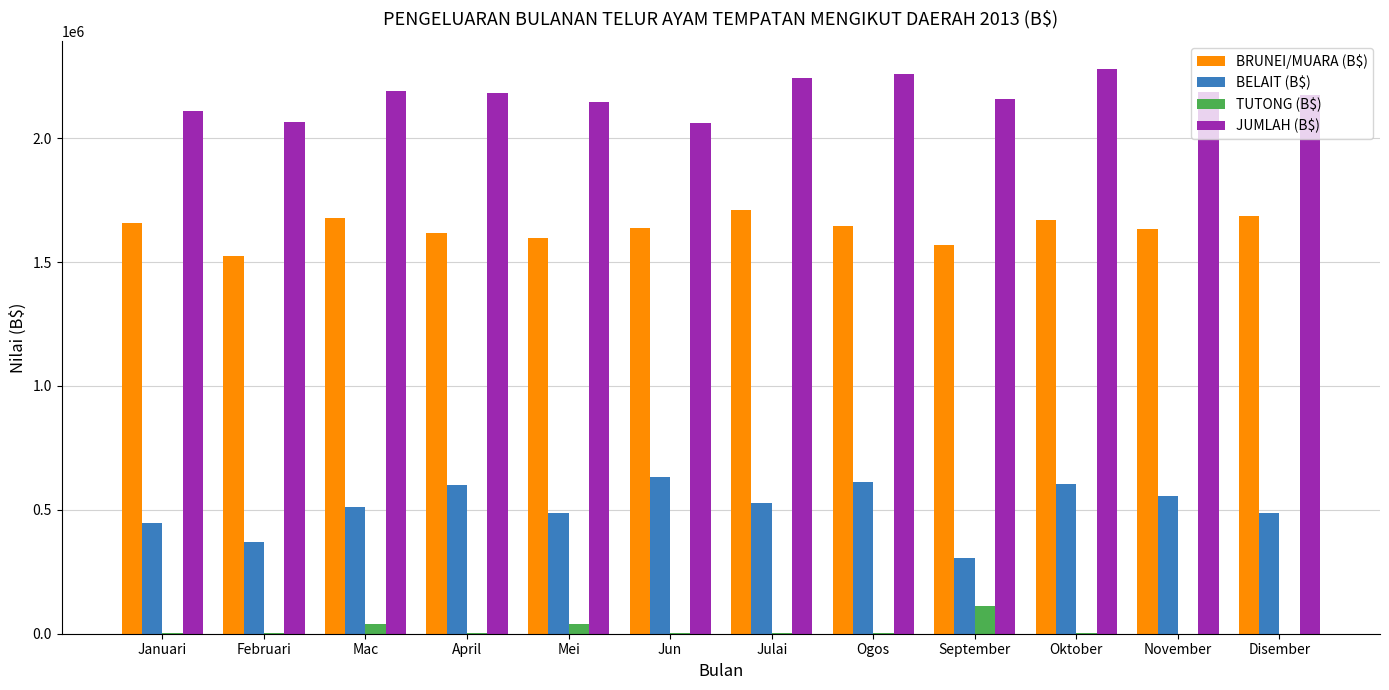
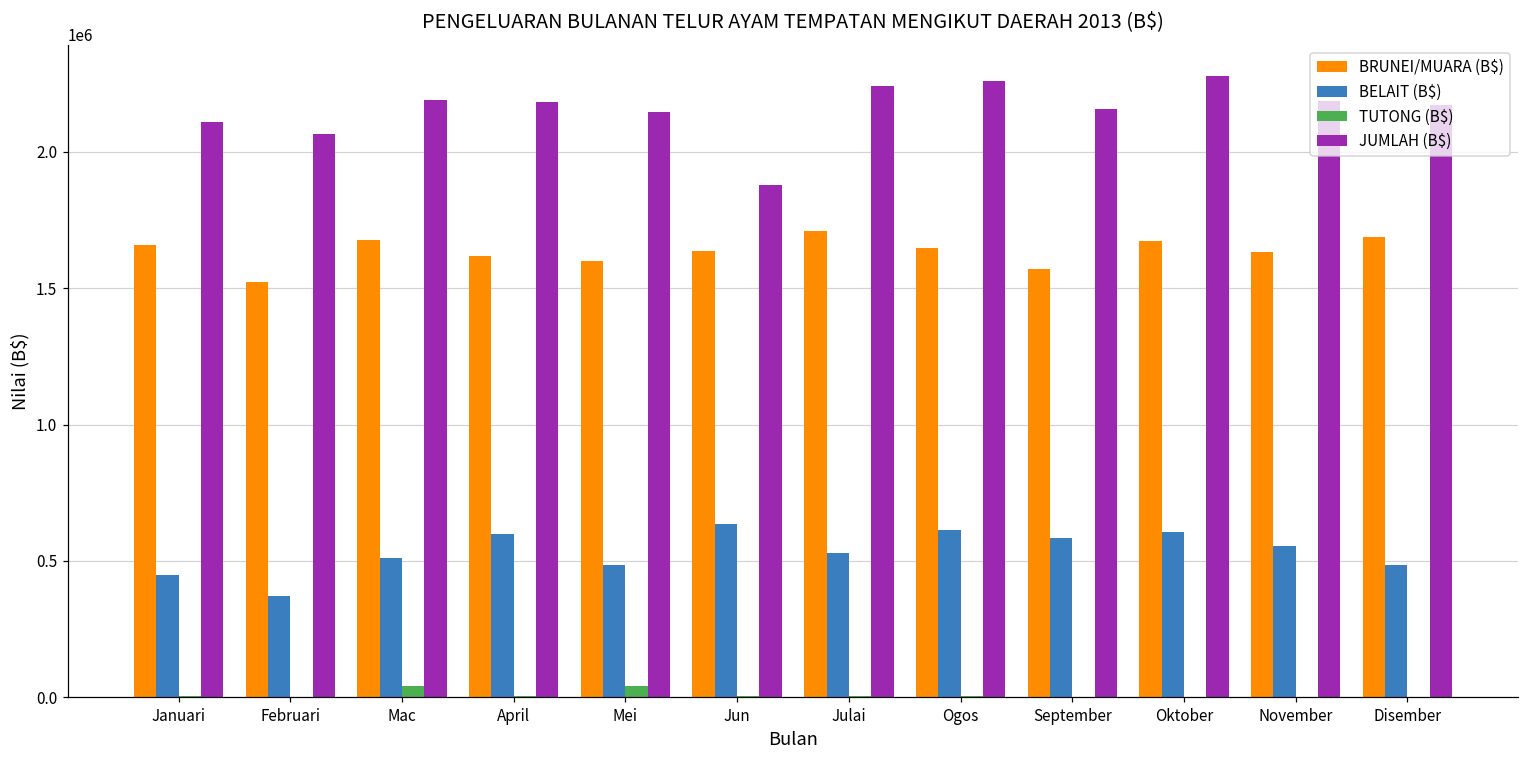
  {
    "BRUNEI/MUARA (B$)": {
      "Januari": 1660000,
      "Februari": 1520000,
      "Mac": 1680000,
      "April": 1620000,
      "Mei": 1600000,
      "Jun": 1640000,
      "Julai": 1710000,
      "Ogos": 1650000,
      "September": 1570000,
      "Oktober": 1670000,
      "November": 1630000,
      "Disember": 1690000
    },
    "BELAIT (B$)": {
      "Januari": 450000,
      "Februari": 370000,
      "Mac": 510000,
      "April": 600000,
      "Mei": 490000,
      "Jun": 630000,
      "Julai": 530000,
      "Ogos": 610000,
-     "September": 310000,
+     "September": 580000,
      "Oktober": 600000,
      "November": 550000,
      "Disember": 490000
    },
    "TUTONG (B$)": {
      "Mac": 40000,
      "Mei": 40000,
-     "September": 110000,
+     "September": 0,
      "November": 0,
      "Disember": 0
    },
    "JUMLAH (B$)": {
      "Januari": 2110000,
      "Februari": 2060000,
      "Mac": 2190000,
      "April": 2180000,
      "Mei": 2150000,
-     "Jun": 2060000,
+     "Jun": 1880000,
      "Julai": 2240000,
      "Ogos": 2260000,
      "September": 2160000,
      "Oktober": 2280000
    }
  }
